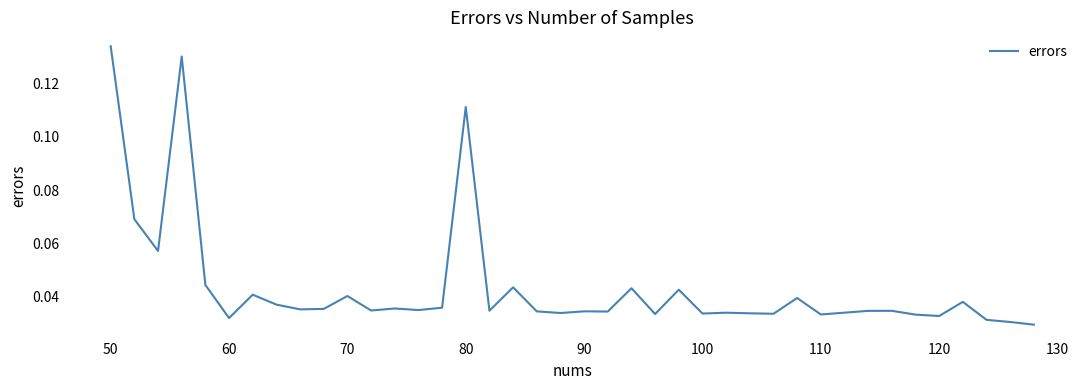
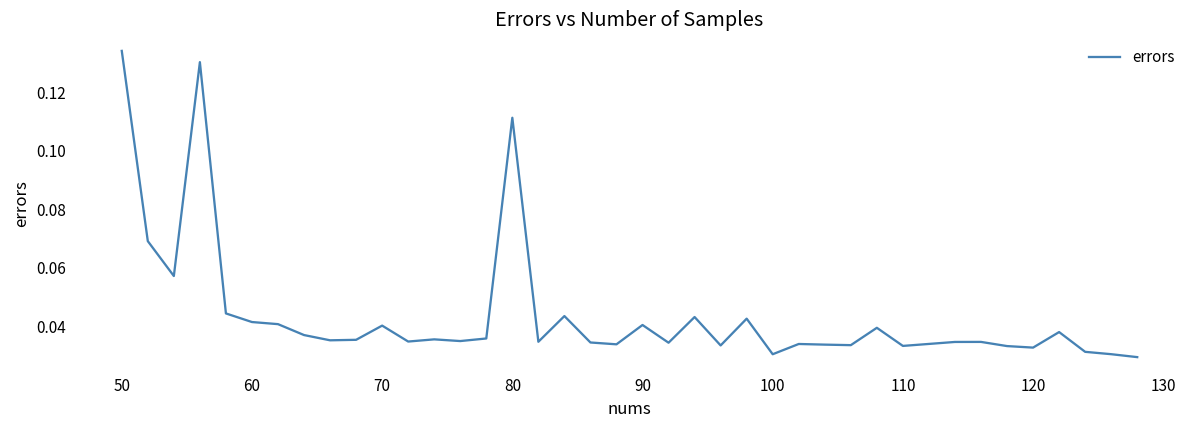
  {
    "50": 0.134,
-   "60": 0.032,
+   "60": 0.041,
    "70": 0.040,
    "80": 0.111,
-   "90": 0.034,
-   "100": 0.034,
+   "90": 0.040,
+   "100": 0.030,
    "110": 0.033,
    "120": 0.033
  }
